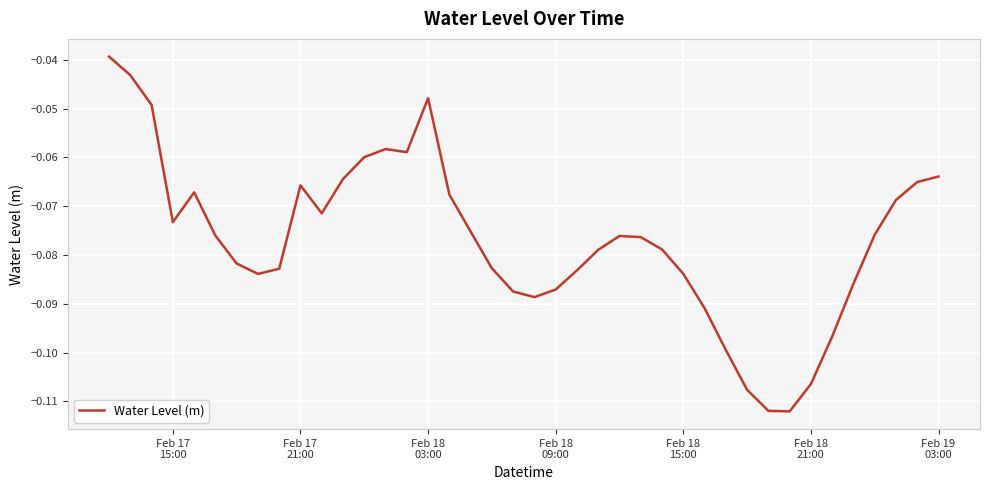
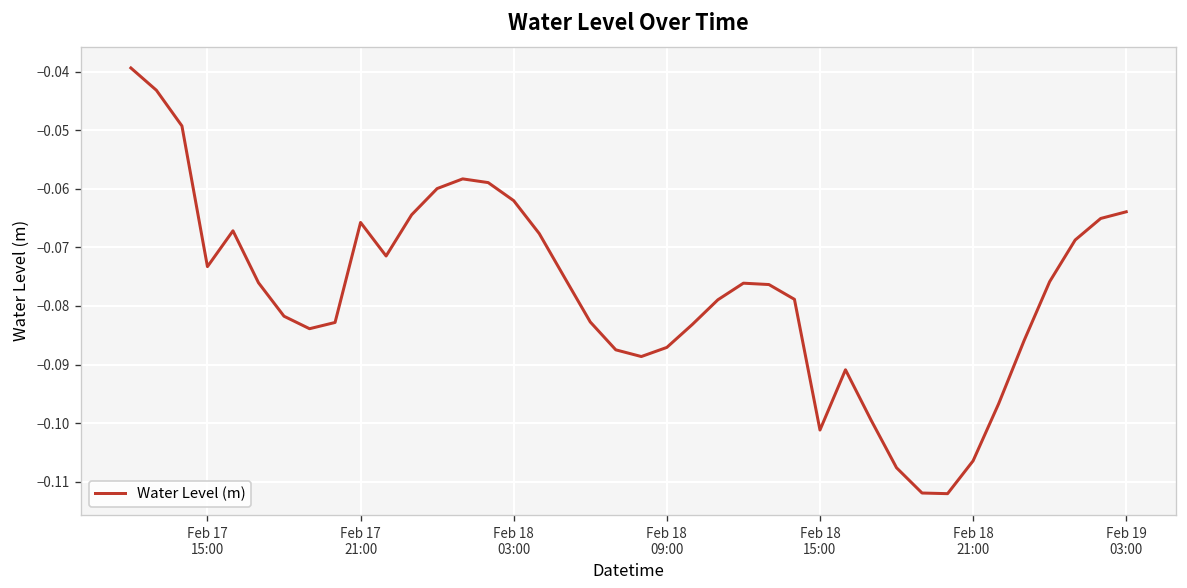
  {
    "Feb 17 15:00": -0.073,
    "Feb 17 21:00": -0.066,
-   "Feb 18 03:00": -0.048,
+   "Feb 18 03:00": -0.062,
    "Feb 18 09:00": -0.087,
-   "Feb 18 15:00": -0.084,
+   "Feb 18 15:00": -0.101,
    "Feb 18 21:00": -0.106,
    "Feb 19 03:00": -0.064
  }
